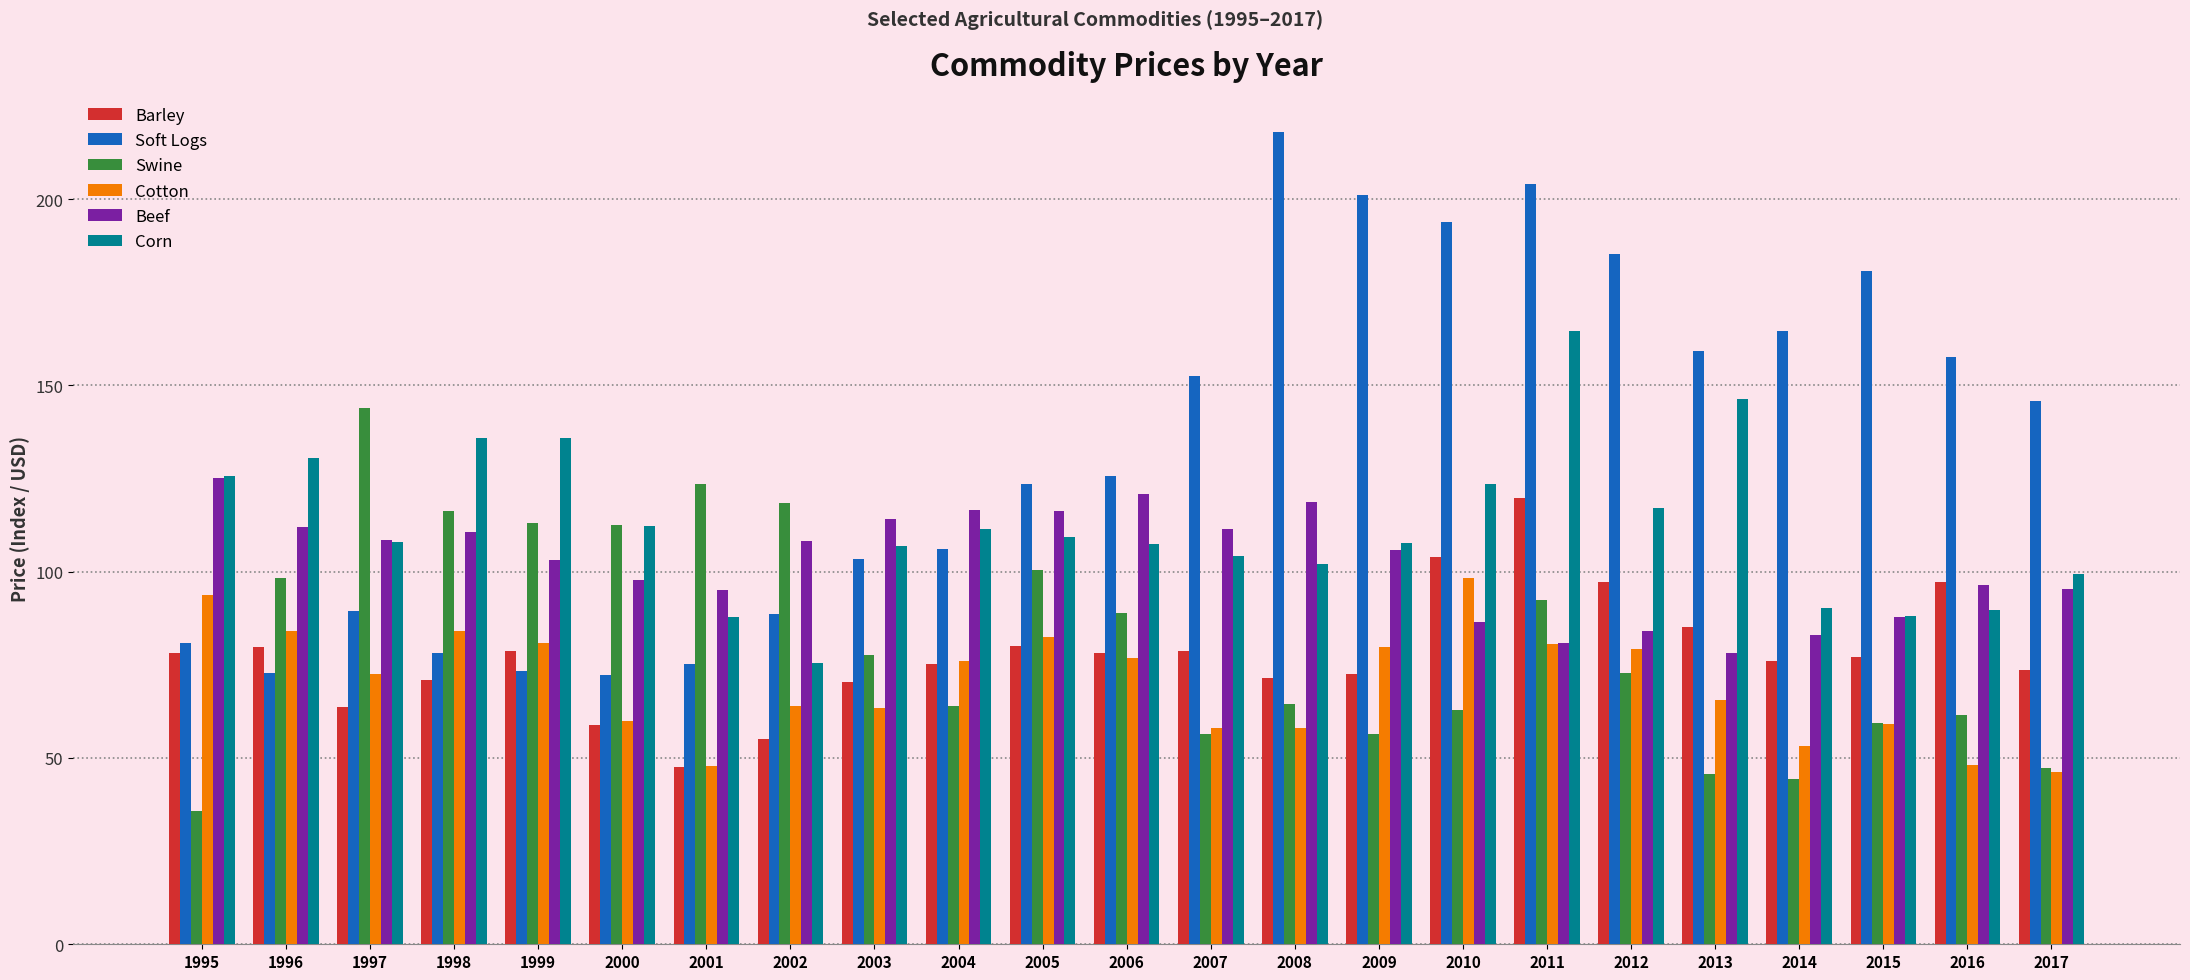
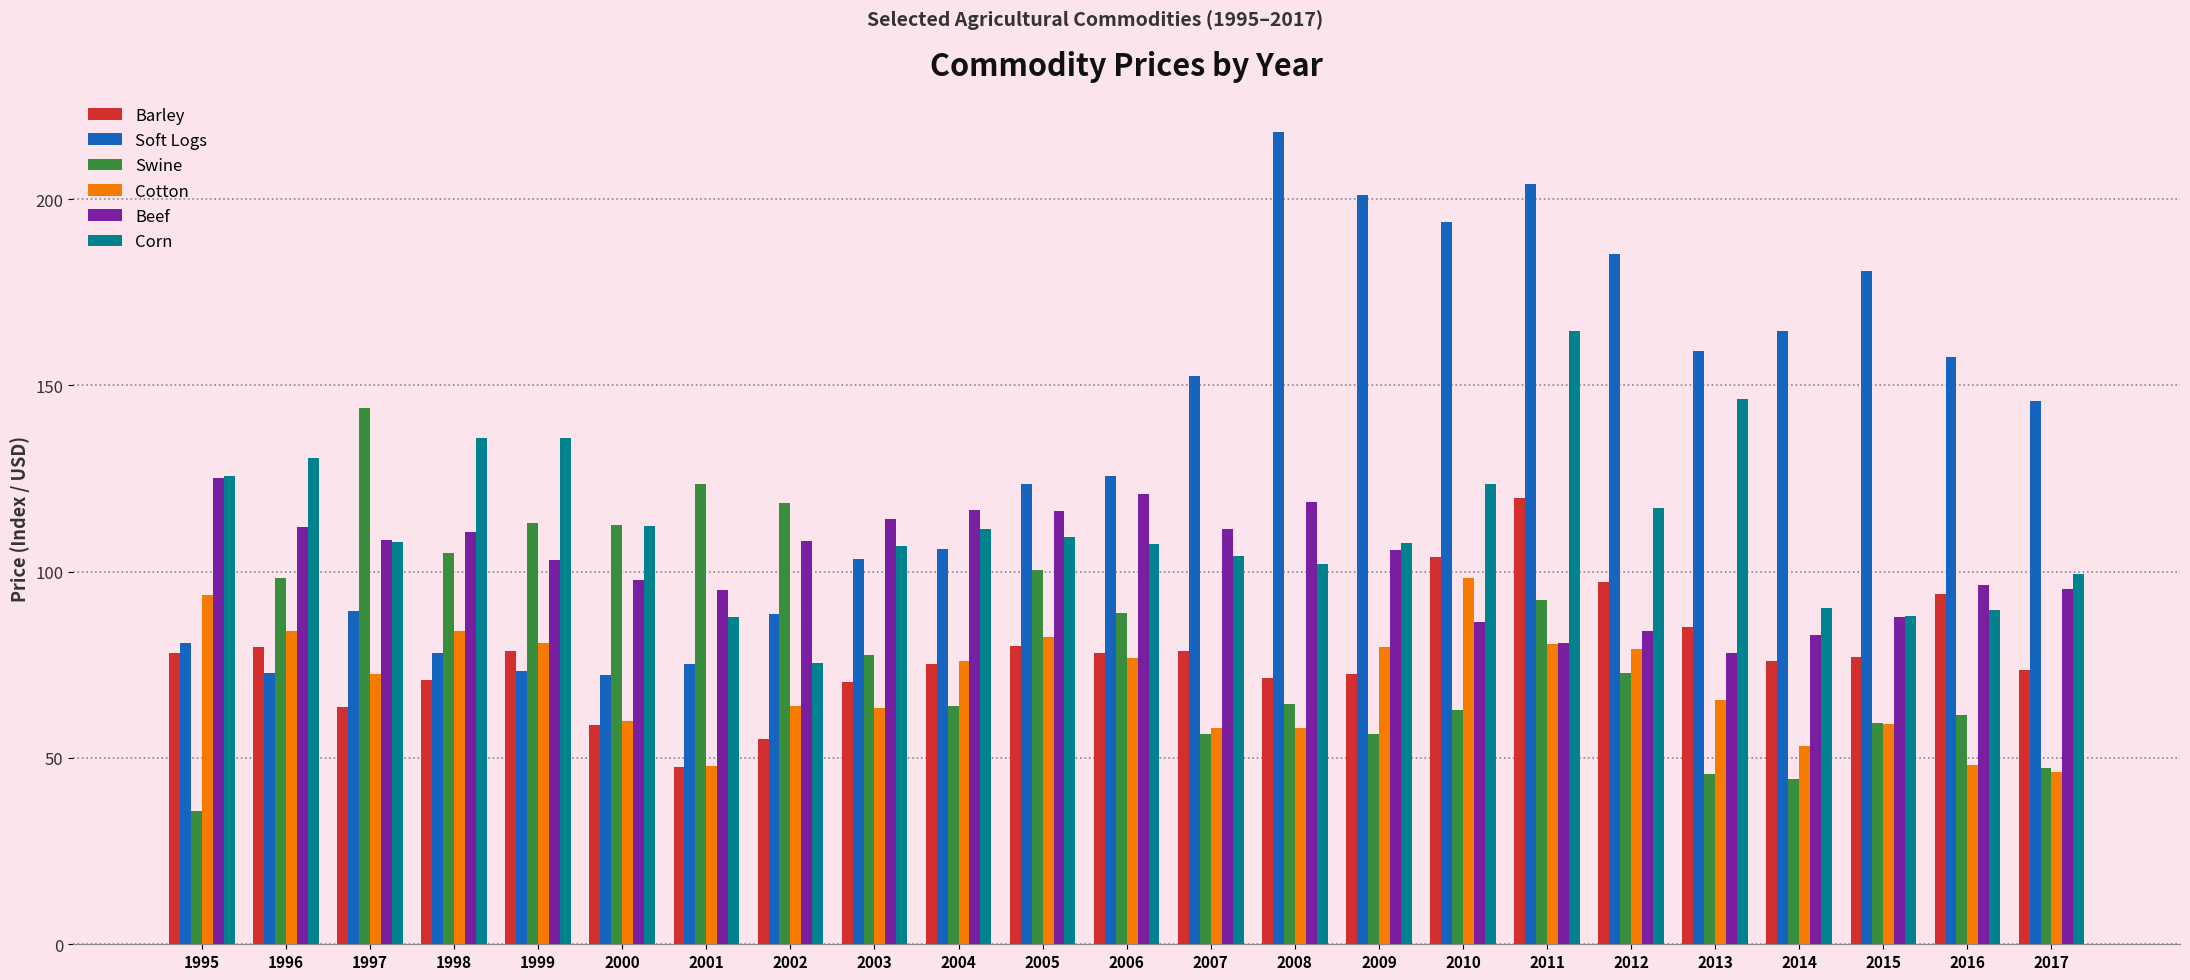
  {
    "Barley": {
      "1995": 78,
      "1996": 80,
      "1997": 64,
      "1998": 71,
      "1999": 79,
      "2000": 59,
      "2001": 48,
      "2002": 55,
      "2003": 70,
      "2004": 75,
      "2005": 80,
      "2006": 78,
      "2007": 79,
      "2008": 71,
      "2009": 73,
      "2010": 104,
      "2011": 120,
      "2012": 97,
      "2013": 85,
      "2014": 76,
      "2015": 77,
-     "2016": 97,
+     "2016": 94,
      "2017": 74
    },
    "Soft Logs": {
      "1995": 81,
      "1996": 73,
      "1997": 89,
      "1998": 78,
      "1999": 73,
      "2000": 72,
      "2001": 75,
      "2002": 89,
      "2003": 103,
      "2004": 106,
      "2005": 124,
      "2006": 126,
      "2007": 152,
      "2008": 218,
      "2009": 201,
      "2010": 194,
      "2011": 204,
      "2012": 185,
      "2013": 159,
      "2014": 165,
      "2015": 181,
      "2016": 158,
      "2017": 146
    },
    "Swine": {
      "1995": 36,
      "1996": 98,
      "1997": 144,
-     "1998": 116,
+     "1998": 105,
      "1999": 113,
      "2000": 112,
      "2001": 124,
      "2002": 118,
      "2003": 78,
      "2004": 64,
      "2005": 101,
      "2006": 89,
      "2007": 56,
      "2008": 65,
      "2009": 56,
      "2010": 63,
      "2011": 92,
      "2012": 73,
      "2013": 46,
      "2014": 44,
      "2015": 59,
      "2016": 61,
      "2017": 47
    },
    "Cotton": {
      "1995": 94,
      "1996": 84,
      "1997": 73,
      "1998": 84,
      "1999": 81,
      "2000": 60,
      "2001": 48,
      "2002": 64,
      "2003": 64,
      "2004": 76,
      "2005": 83,
      "2006": 77,
      "2007": 58,
      "2008": 58,
      "2009": 80,
      "2010": 98,
      "2011": 81,
      "2012": 79,
      "2013": 66,
      "2014": 53,
      "2015": 59,
      "2016": 48,
      "2017": 46
    },
    "Beef": {
      "1995": 125,
      "1996": 112,
      "1997": 108,
      "1998": 111,
      "1999": 103,
      "2000": 98,
      "2001": 95,
      "2002": 108,
      "2003": 114,
      "2004": 116,
      "2005": 116,
      "2006": 121,
      "2007": 111,
      "2008": 119,
      "2009": 106,
      "2010": 87,
      "2011": 81,
      "2012": 84,
      "2013": 78,
      "2014": 83,
      "2015": 88,
      "2016": 97,
      "2017": 95
    },
    "Corn": {
      "1995": 126,
      "1996": 131,
      "1997": 108,
      "1998": 136,
      "1999": 136,
      "2000": 112,
      "2001": 88,
      "2002": 76,
      "2003": 107,
      "2004": 111,
      "2005": 109,
      "2006": 107,
      "2007": 104,
      "2008": 102,
      "2009": 108,
      "2010": 123,
      "2011": 165,
      "2012": 117,
      "2013": 146,
      "2014": 90,
      "2015": 88,
      "2016": 90,
      "2017": 99
    }
  }
